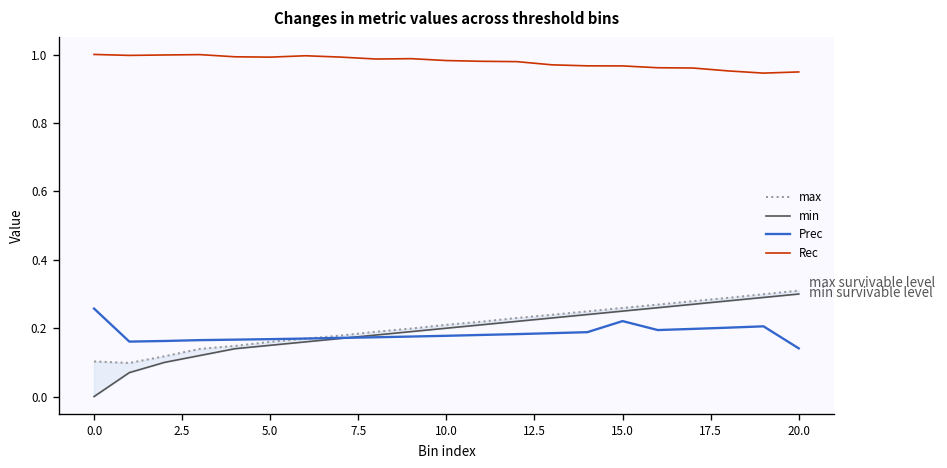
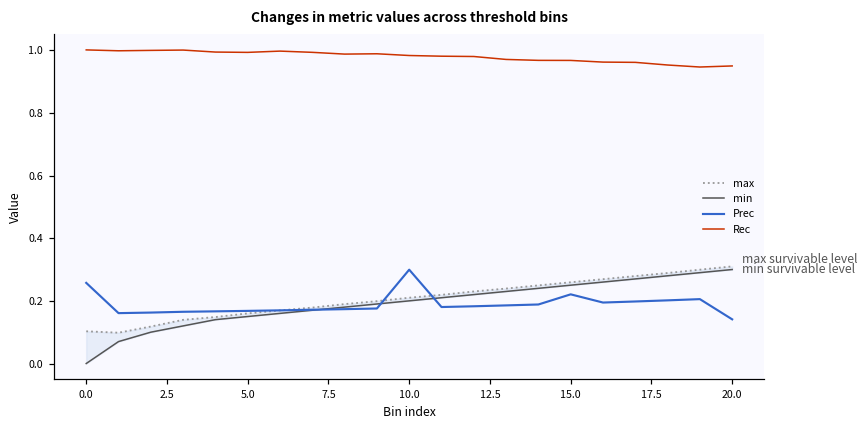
  {
    "max": {
      "0.0": 0.10,
      "10.0": 0.21,
      "15.0": 0.26,
      "20.0": 0.31
    },
    "min": {
      "0.0": 0.00,
      "5.0": 0.15,
      "10.0": 0.20,
      "15.0": 0.25,
      "20.0": 0.30
    },
    "Prec": {
      "0.0": 0.26,
-     "10.0": 0.18,
+     "10.0": 0.30,
      "15.0": 0.22,
      "20.0": 0.14
    },
    "Rec": {
      "0.0": 1.00,
      "5.0": 0.99,
      "10.0": 0.98,
      "15.0": 0.97,
      "20.0": 0.95
    }
  }
